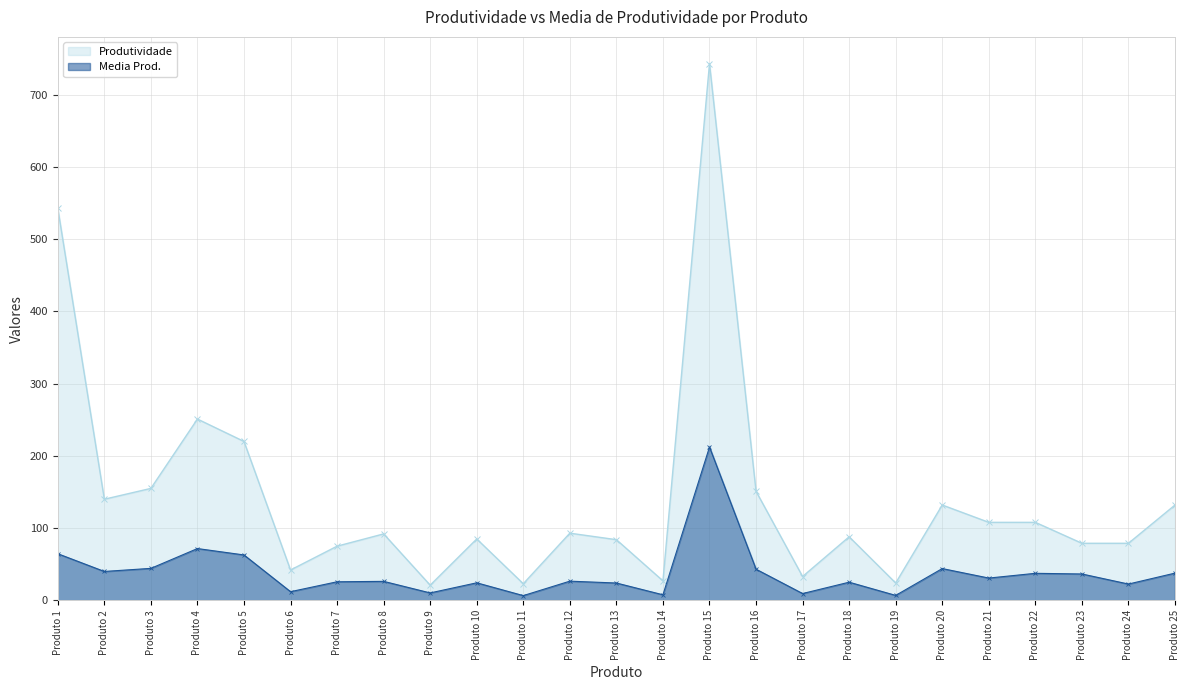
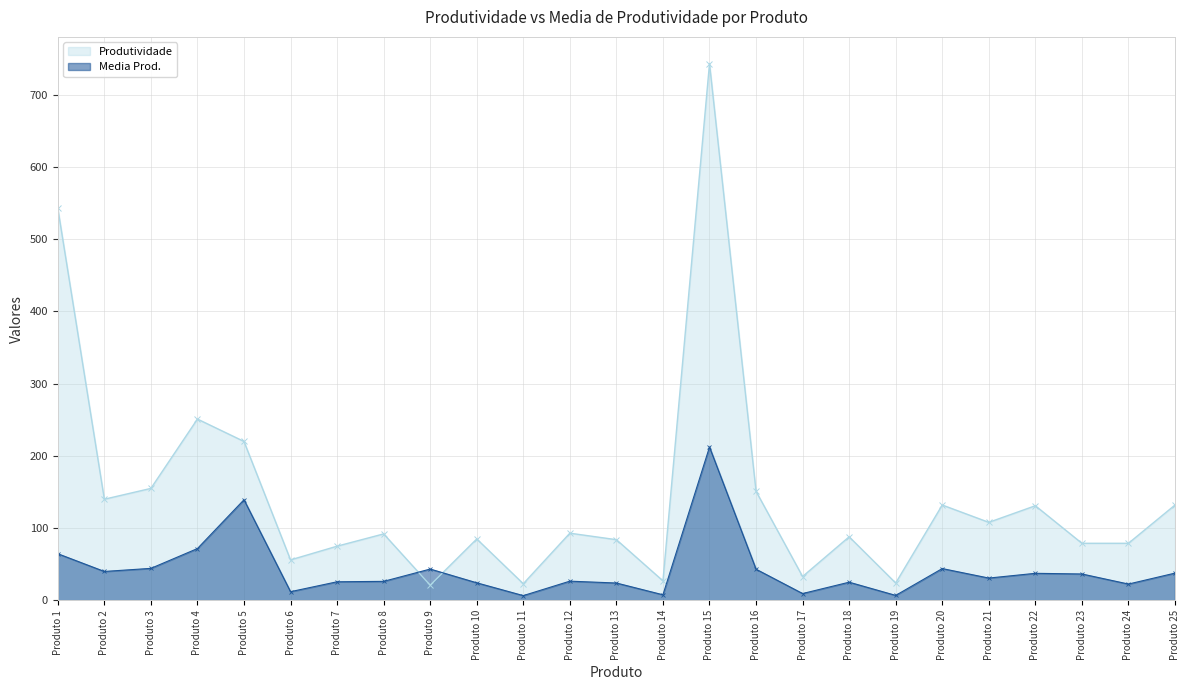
  {
    "Produtividade": {
      "Produto 1": 540,
      "Produto 2": 140,
      "Produto 3": 160,
      "Produto 4": 250,
      "Produto 5": 220,
-     "Produto 6": 40,
+     "Produto 6": 60,
      "Produto 7": 80,
      "Produto 8": 90,
      "Produto 9": 20,
      "Produto 10": 90,
      "Produto 11": 20,
      "Produto 12": 90,
      "Produto 13": 80,
      "Produto 14": 30,
      "Produto 15": 740,
      "Produto 16": 150,
      "Produto 17": 30,
      "Produto 18": 90,
      "Produto 19": 20,
      "Produto 20": 130,
      "Produto 21": 110,
-     "Produto 22": 110,
+     "Produto 22": 130,
      "Produto 23": 80,
      "Produto 24": 80,
      "Produto 25": 130
    },
    "Media Prod.": {
      "Produto 1": 60,
      "Produto 2": 40,
      "Produto 3": 40,
      "Produto 4": 70,
-     "Produto 5": 60,
+     "Produto 5": 140,
      "Produto 6": 10,
      "Produto 7": 30,
      "Produto 8": 30,
-     "Produto 9": 10,
+     "Produto 9": 40,
      "Produto 10": 20,
      "Produto 11": 10,
      "Produto 12": 30,
      "Produto 13": 20,
      "Produto 14": 10,
      "Produto 15": 210,
      "Produto 16": 40,
      "Produto 17": 10,
      "Produto 18": 30,
      "Produto 19": 10,
      "Produto 20": 40,
      "Produto 21": 30,
      "Produto 22": 40,
      "Produto 23": 40,
      "Produto 24": 20,
      "Produto 25": 40
    }
  }
